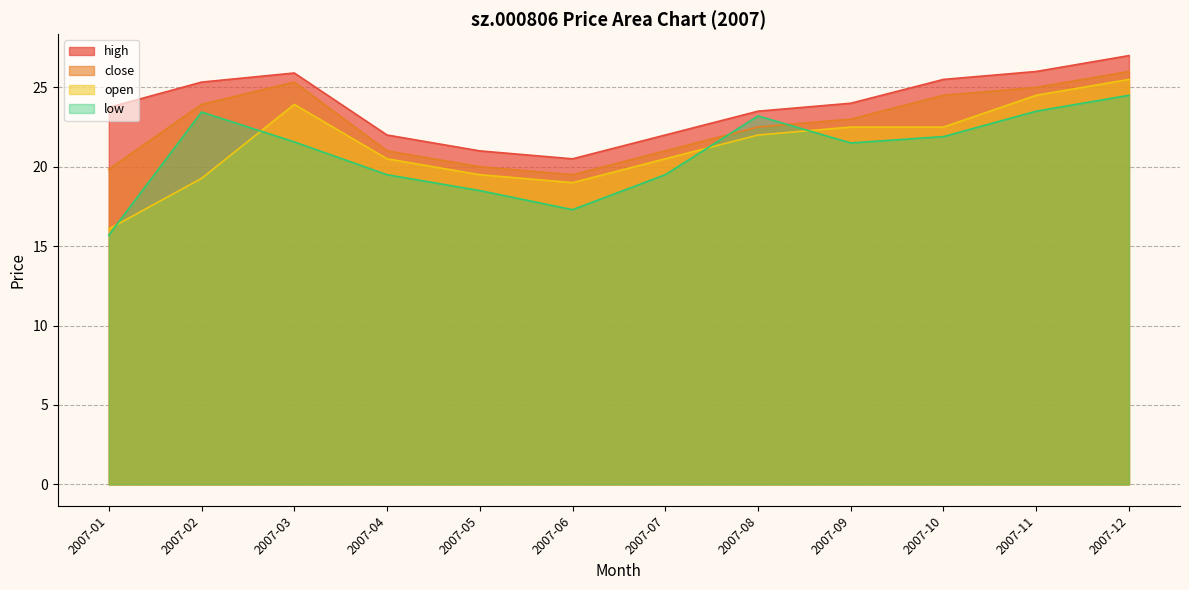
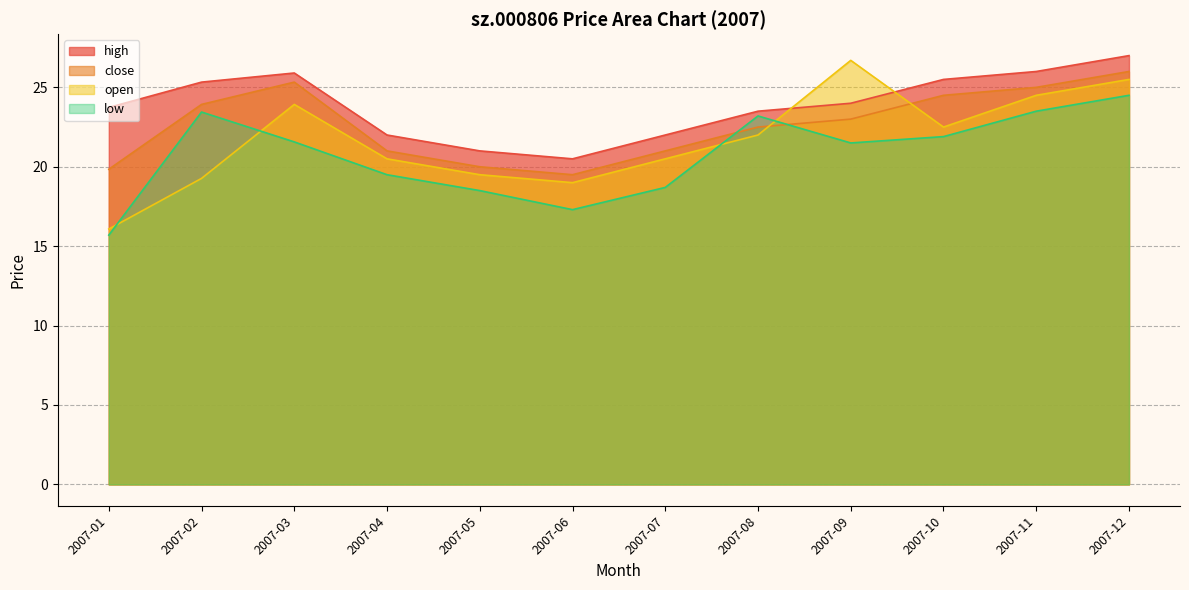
  {
    "open": {
      "2007-01": 16.1,
      "2007-02": 19.3,
      "2007-03": 23.9,
      "2007-04": 20.5,
      "2007-05": 19.5,
      "2007-06": 19.0,
      "2007-07": 20.5,
      "2007-08": 22.0,
-     "2007-09": 22.5,
+     "2007-09": 26.7,
      "2007-10": 22.5,
      "2007-11": 24.5,
      "2007-12": 25.5
    },
    "low": {
      "2007-01": 15.7,
      "2007-02": 23.4,
      "2007-03": 21.6,
      "2007-04": 19.5,
      "2007-05": 18.5,
      "2007-06": 17.3,
-     "2007-07": 19.5,
+     "2007-07": 18.7,
      "2007-08": 23.2,
      "2007-09": 21.5,
      "2007-10": 21.9,
      "2007-11": 23.5,
      "2007-12": 24.5
    }
  }
